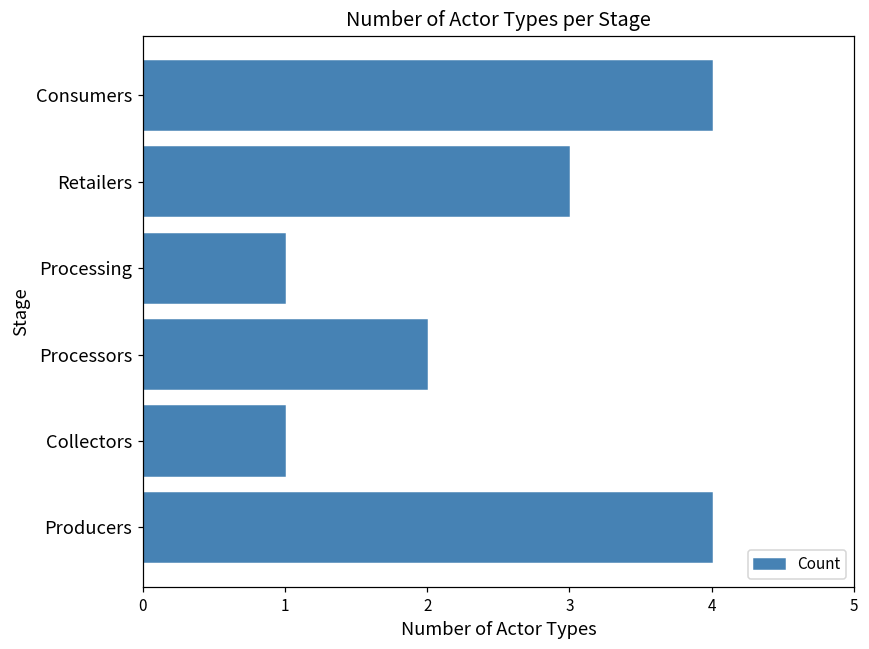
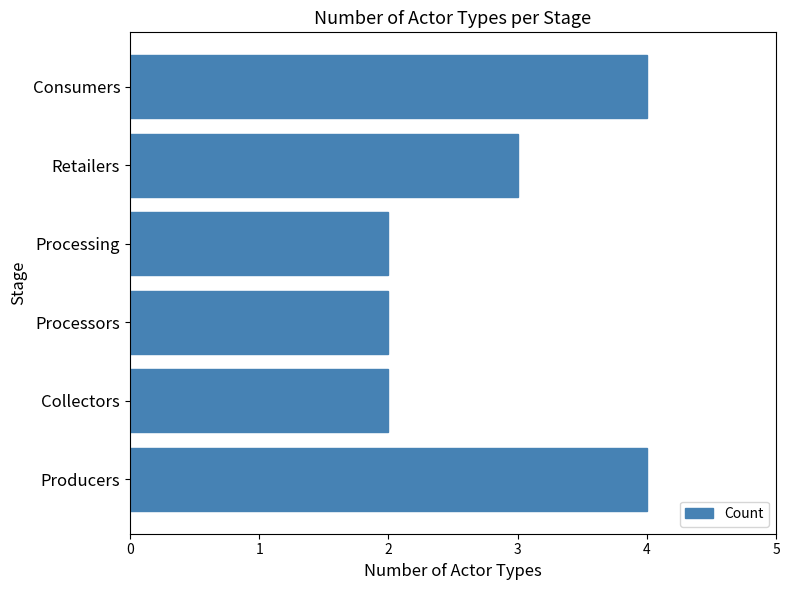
  {
    "Consumers": 4,
    "Retailers": 3,
-   "Processing": 1,
+   "Processing": 2,
    "Processors": 2,
-   "Collectors": 1,
+   "Collectors": 2,
    "Producers": 4
  }
